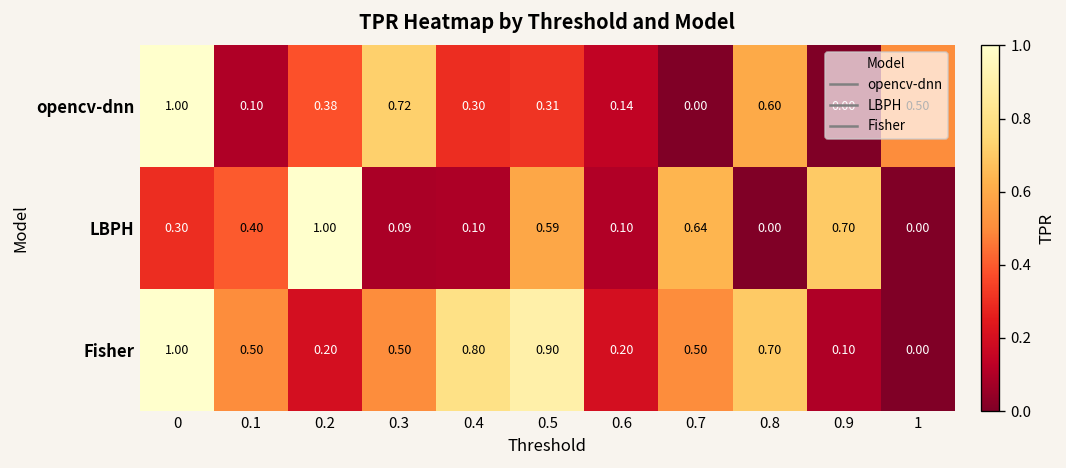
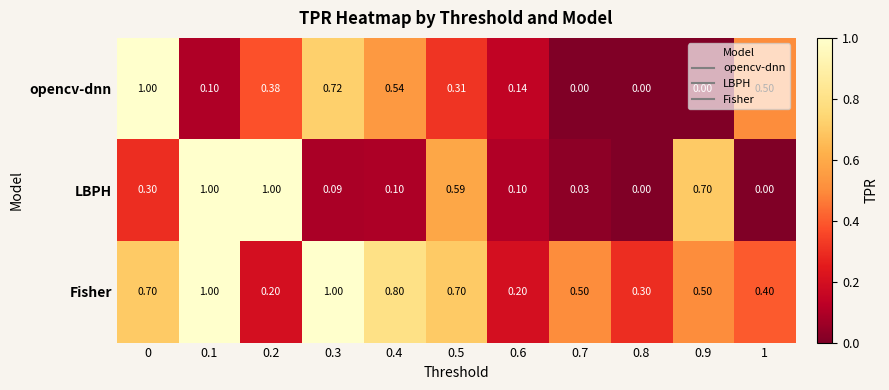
  {
    "opencv-dnn": {
      "0": 1.00,
      "0.1": 0.10,
      "0.2": 0.38,
      "0.3": 0.72,
-     "0.4": 0.30,
+     "0.4": 0.54,
      "0.5": 0.31,
      "0.6": 0.14,
      "0.7": 0.00,
-     "0.8": 0.60
+     "0.8": 0.00
    },
    "LBPH": {
      "0": 0.30,
-     "0.1": 0.40,
+     "0.1": 1.00,
      "0.2": 1.00,
      "0.3": 0.09,
      "0.4": 0.10,
      "0.5": 0.59,
      "0.6": 0.10,
-     "0.7": 0.64,
+     "0.7": 0.03,
      "0.8": 0.00,
      "0.9": 0.70,
      "1": 0.00
    },
    "Fisher": {
-     "0": 1.00,
-     "0.1": 0.50,
+     "0": 0.70,
+     "0.1": 1.00,
      "0.2": 0.20,
-     "0.3": 0.50,
+     "0.3": 1.00,
      "0.4": 0.80,
-     "0.5": 0.90,
+     "0.5": 0.70,
      "0.6": 0.20,
      "0.7": 0.50,
-     "0.8": 0.70,
-     "0.9": 0.10,
-     "1": 0.00
+     "0.8": 0.30,
+     "0.9": 0.50,
+     "1": 0.40
    }
  }
